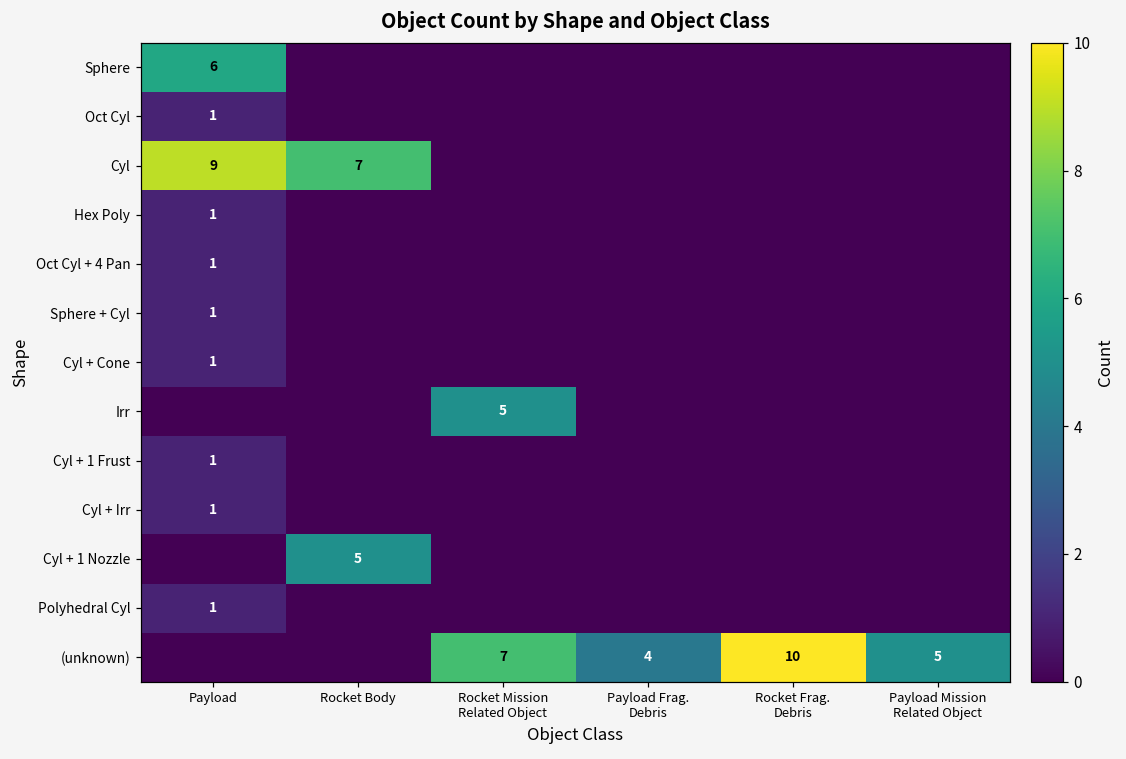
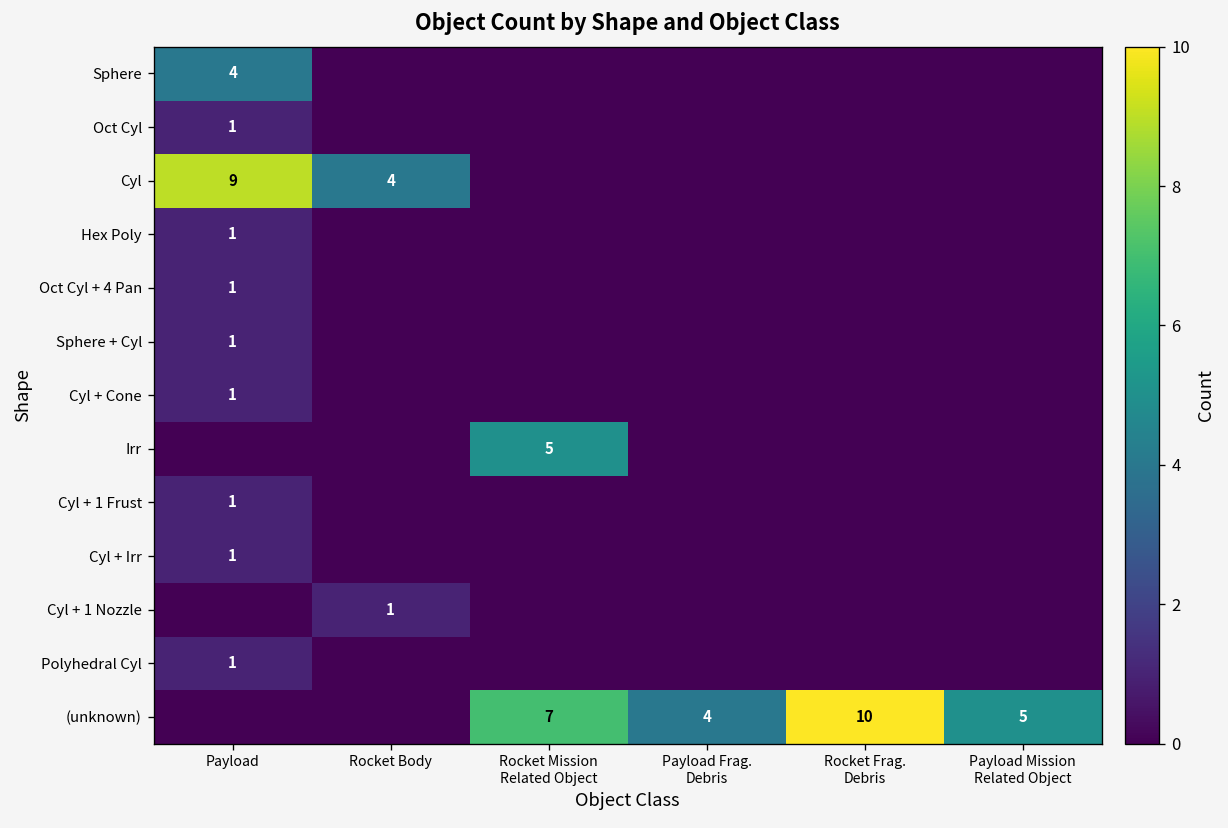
  {
    "Sphere": {
-     "Payload": 6
+     "Payload": 4
    },
    "Oct Cyl": {
      "Payload": 1
    },
    "Cyl": {
      "Payload": 9,
-     "Rocket Body": 7
+     "Rocket Body": 4
    },
    "Hex Poly": {
      "Payload": 1
    },
    "Oct Cyl + 4 Pan": {
      "Payload": 1
    },
    "Sphere + Cyl": {
      "Payload": 1
    },
    "Cyl + Cone": {
      "Payload": 1
    },
    "Irr": {
      "Rocket Mission Related Object": 5
    },
    "Cyl + 1 Frust": {
      "Payload": 1
    },
    "Cyl + Irr": {
      "Payload": 1
    },
    "Cyl + 1 Nozzle": {
-     "Rocket Body": 5
+     "Rocket Body": 1
    },
    "Polyhedral Cyl": {
      "Payload": 1
    },
    "(unknown)": {
      "Rocket Mission Related Object": 7,
      "Payload Frag. Debris": 4,
      "Rocket Frag. Debris": 10,
      "Payload Mission Related Object": 5
    }
  }
